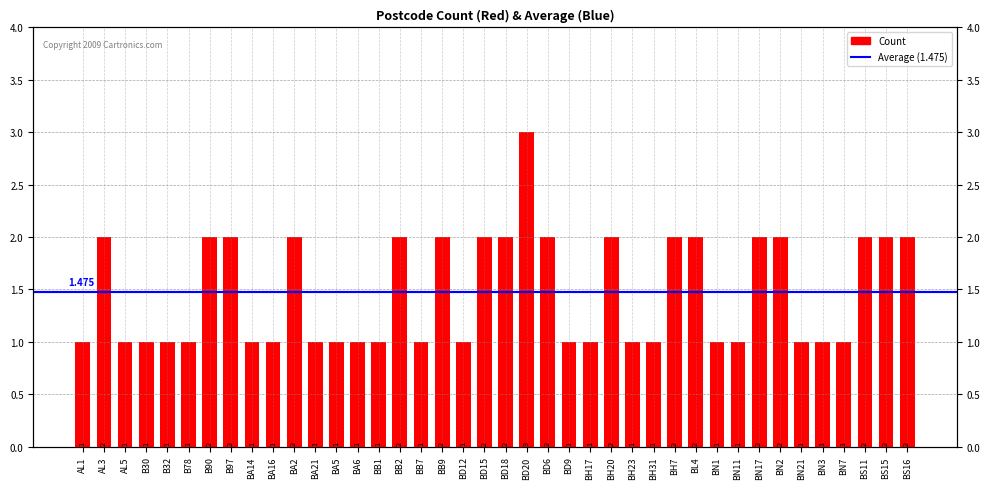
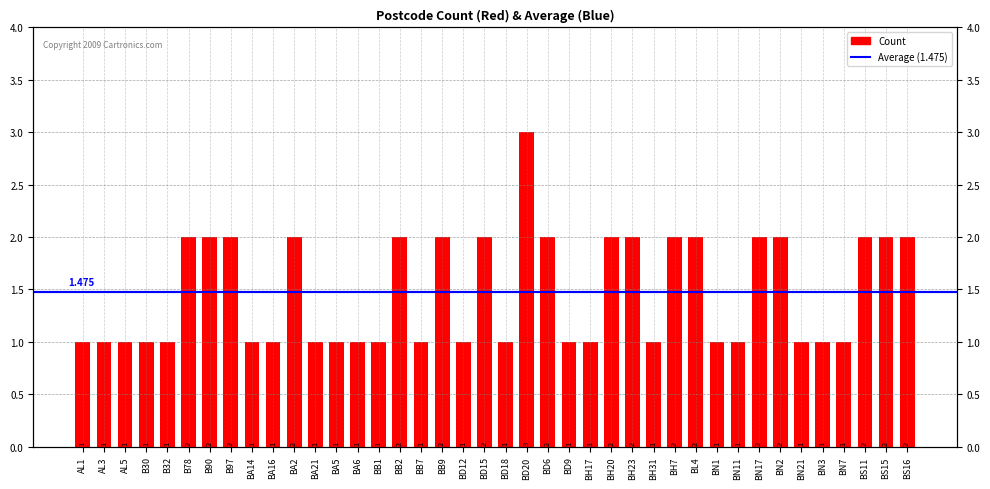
  {
    "AL1": 1,
-   "AL3": 2,
+   "AL3": 1,
    "AL5": 1,
    "B30": 1,
    "B32": 1,
-   "B78": 1,
+   "B78": 2,
    "B90": 2,
    "B97": 2,
    "BA14": 1,
    "BA16": 1,
    "BA2": 2,
    "BA21": 1,
    "BA5": 1,
    "BA6": 1,
    "BB1": 1,
    "BB2": 2,
    "BB7": 1,
    "BB9": 2,
    "BD12": 1,
    "BD15": 2,
-   "BD18": 2,
+   "BD18": 1,
    "BD20": 3,
    "BD6": 2,
    "BD9": 1,
    "BH17": 1,
    "BH20": 2,
-   "BH23": 1,
+   "BH23": 2,
    "BH31": 1,
    "BH7": 2,
    "BL4": 2,
    "BN1": 1,
    "BN11": 1,
    "BN17": 2,
    "BN2": 2,
    "BN21": 1,
    "BN3": 1,
    "BN7": 1,
    "BS11": 2,
    "BS15": 2,
    "BS16": 2
  }
